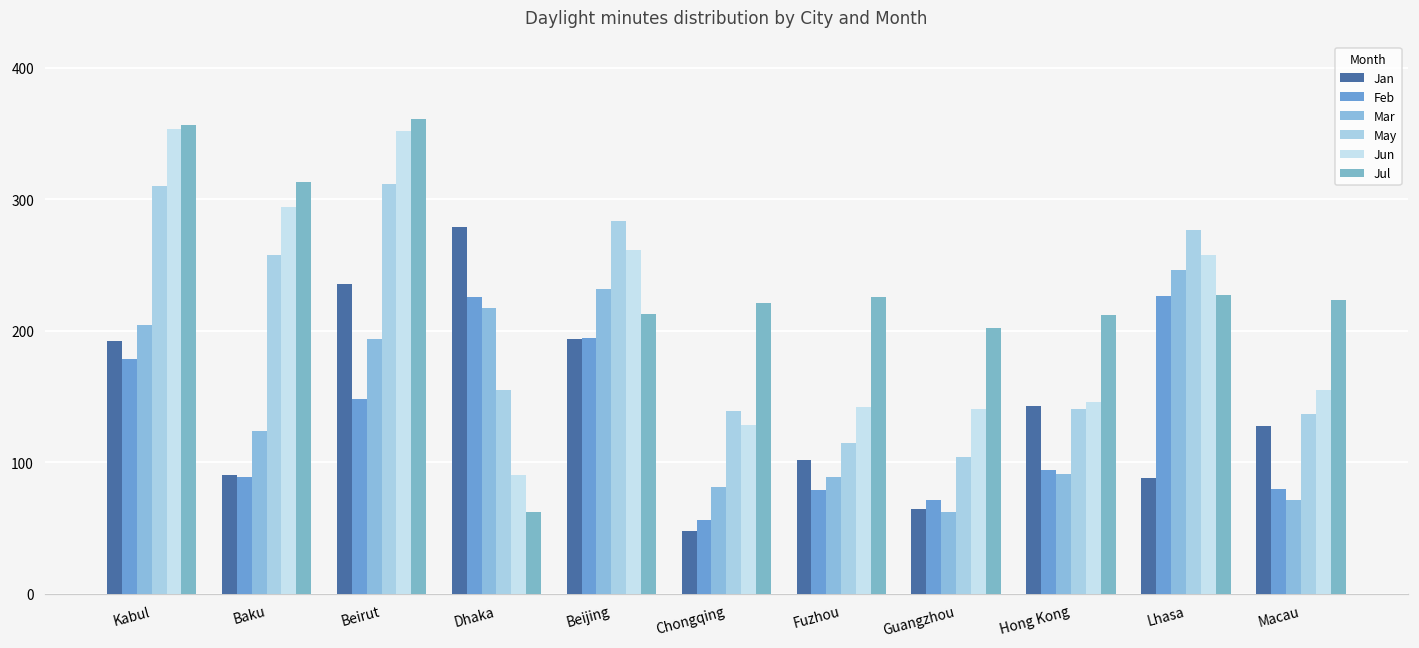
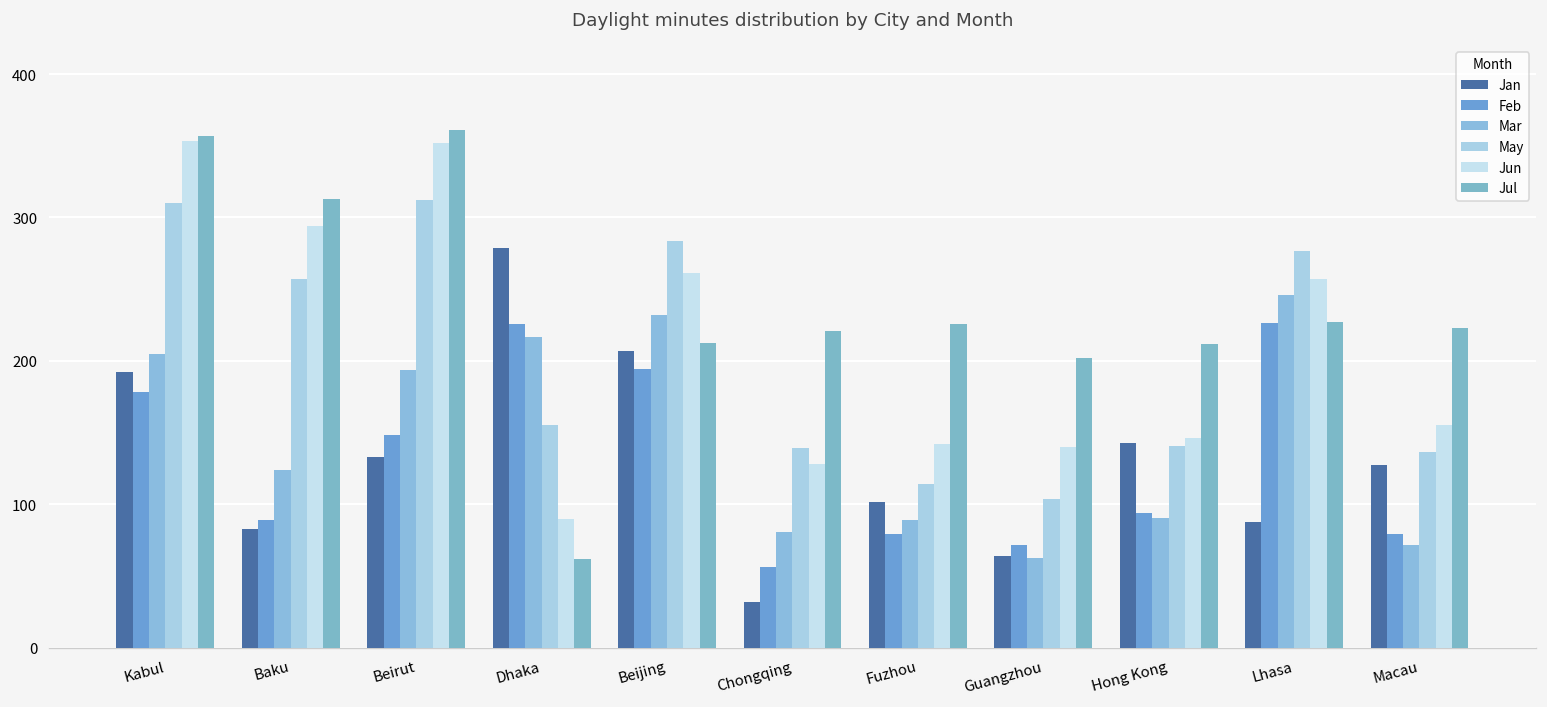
  {
    "Jan": {
      "Kabul": 192,
-     "Baku": 90,
-     "Beirut": 235,
+     "Baku": 83,
+     "Beirut": 133,
      "Dhaka": 279,
-     "Beijing": 194,
-     "Chongqing": 48,
+     "Beijing": 207,
+     "Chongqing": 32,
      "Fuzhou": 102,
      "Guangzhou": 64,
      "Hong Kong": 143,
      "Lhasa": 88,
      "Macau": 127
    }
  }
